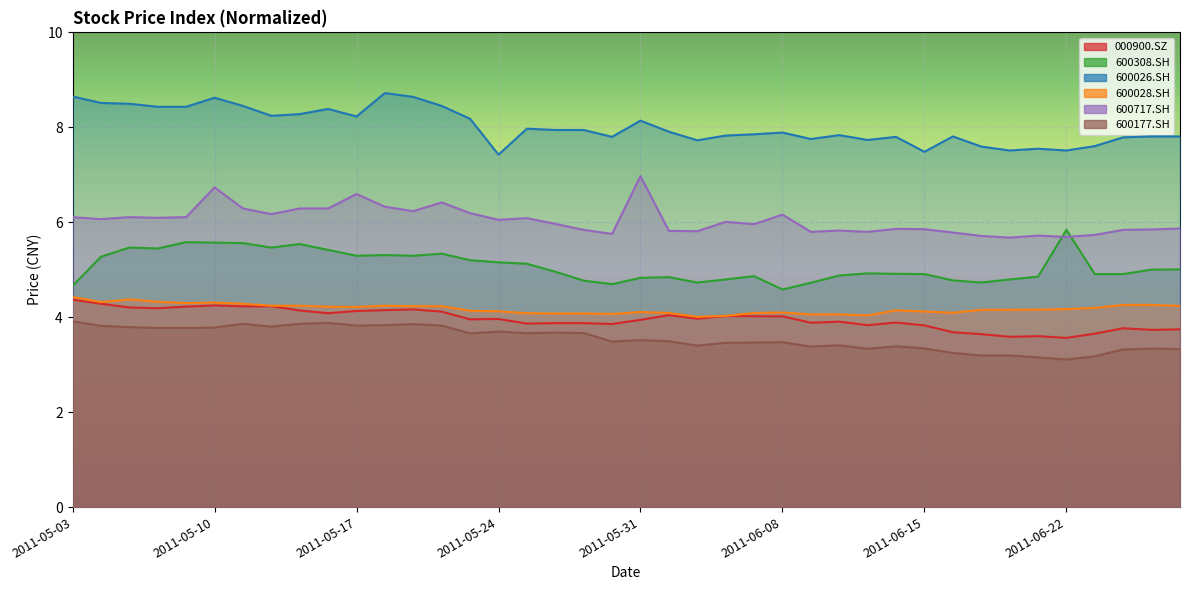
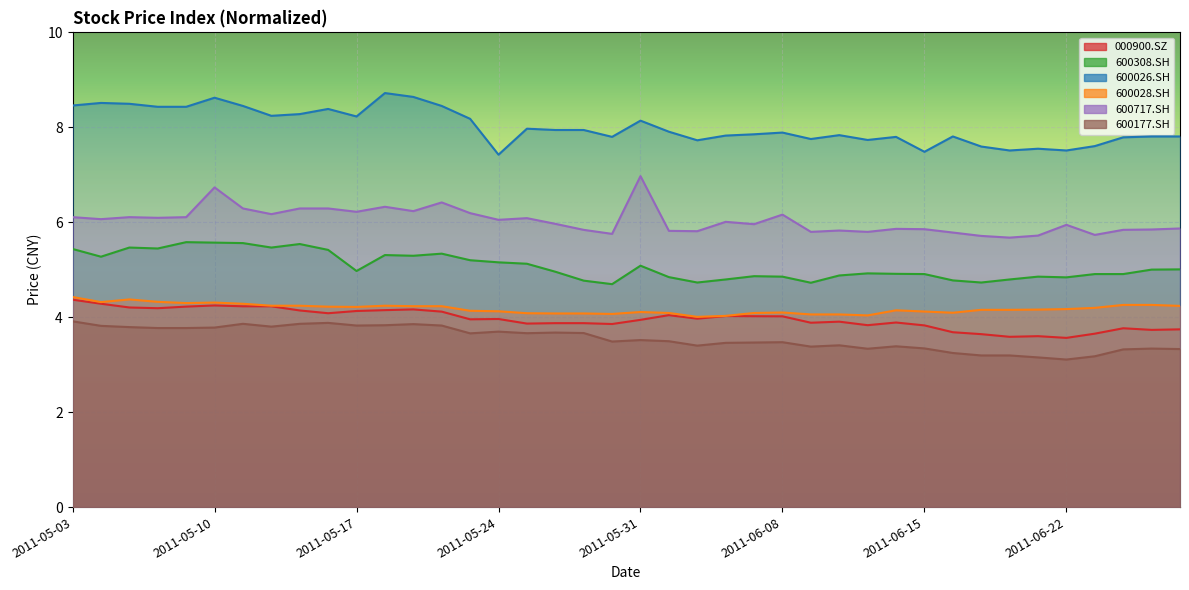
  {
    "600308.SH": {
-     "2011-05-03": 4.7,
+     "2011-05-03": 5.4,
      "2011-05-10": 5.6,
-     "2011-05-17": 5.3,
+     "2011-05-17": 5.0,
      "2011-05-24": 5.2,
-     "2011-05-31": 4.8,
-     "2011-06-08": 4.6,
+     "2011-05-31": 5.1,
+     "2011-06-08": 4.9,
      "2011-06-15": 4.9,
-     "2011-06-22": 5.8
+     "2011-06-22": 4.8
    },
    "600026.SH": {
-     "2011-05-03": 8.6,
+     "2011-05-03": 8.5,
      "2011-05-10": 8.6,
      "2011-05-17": 8.2,
      "2011-05-24": 7.4,
      "2011-05-31": 8.1,
      "2011-06-08": 7.9,
      "2011-06-15": 7.5,
      "2011-06-22": 7.5
    },
    "600717.SH": {
      "2011-05-03": 6.1,
      "2011-05-10": 6.7,
-     "2011-05-17": 6.6,
+     "2011-05-17": 6.2,
      "2011-05-24": 6.1,
      "2011-05-31": 7.0,
      "2011-06-08": 6.2,
      "2011-06-15": 5.9,
-     "2011-06-22": 5.7
+     "2011-06-22": 5.9
    }
  }
